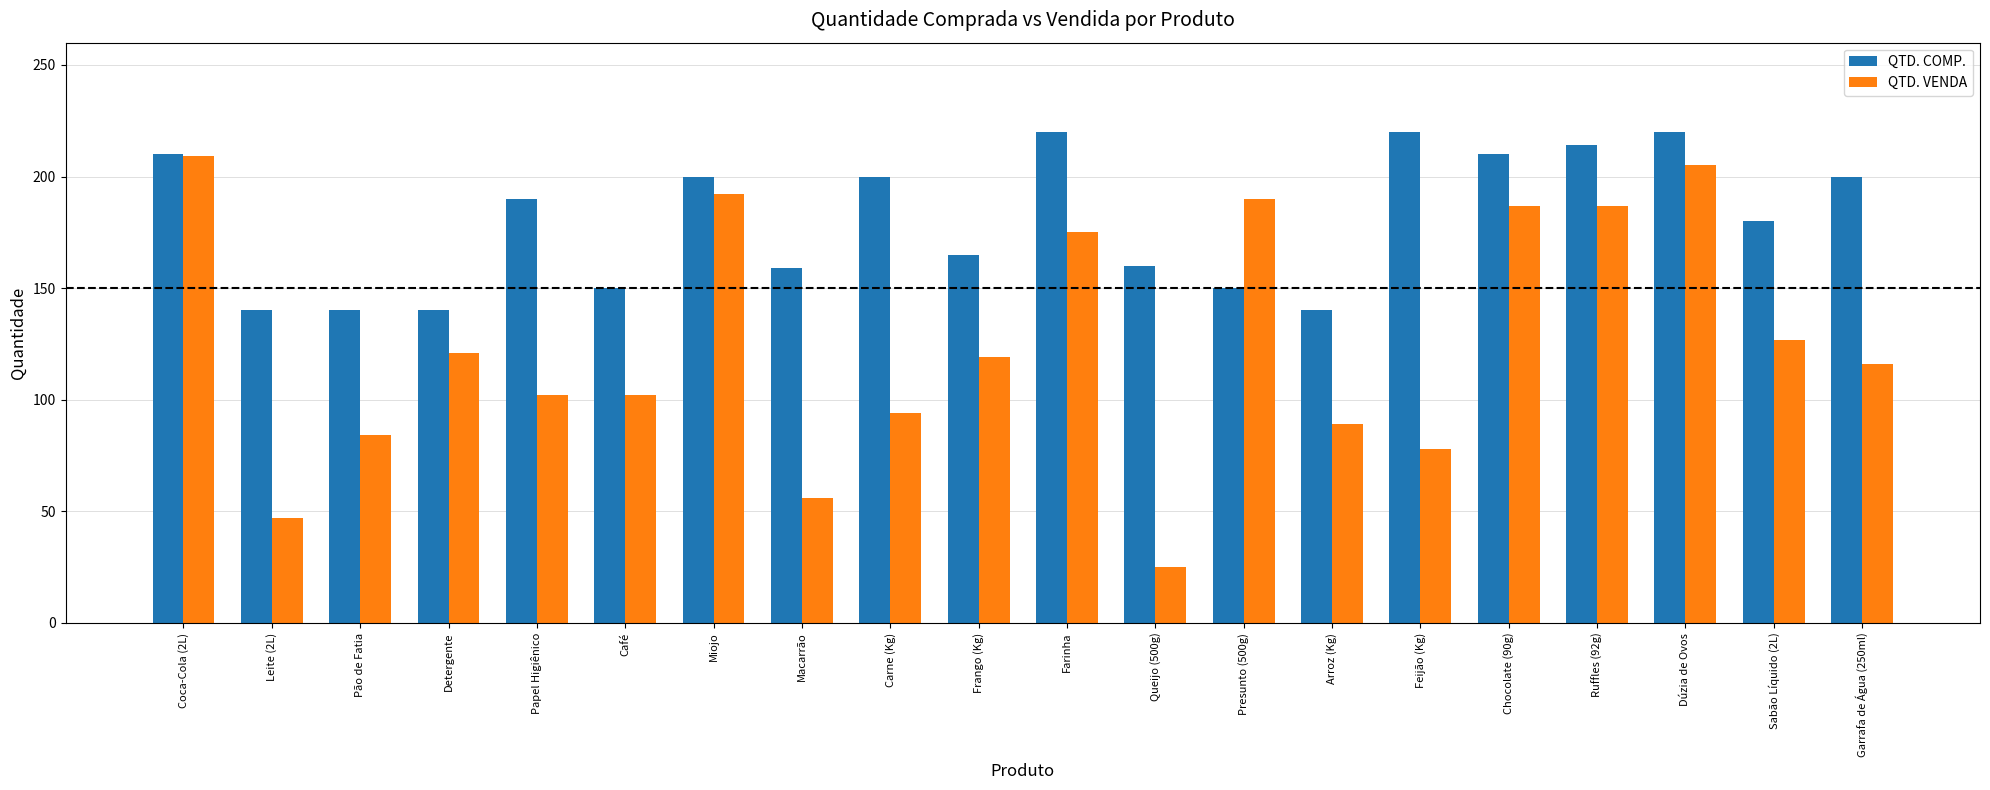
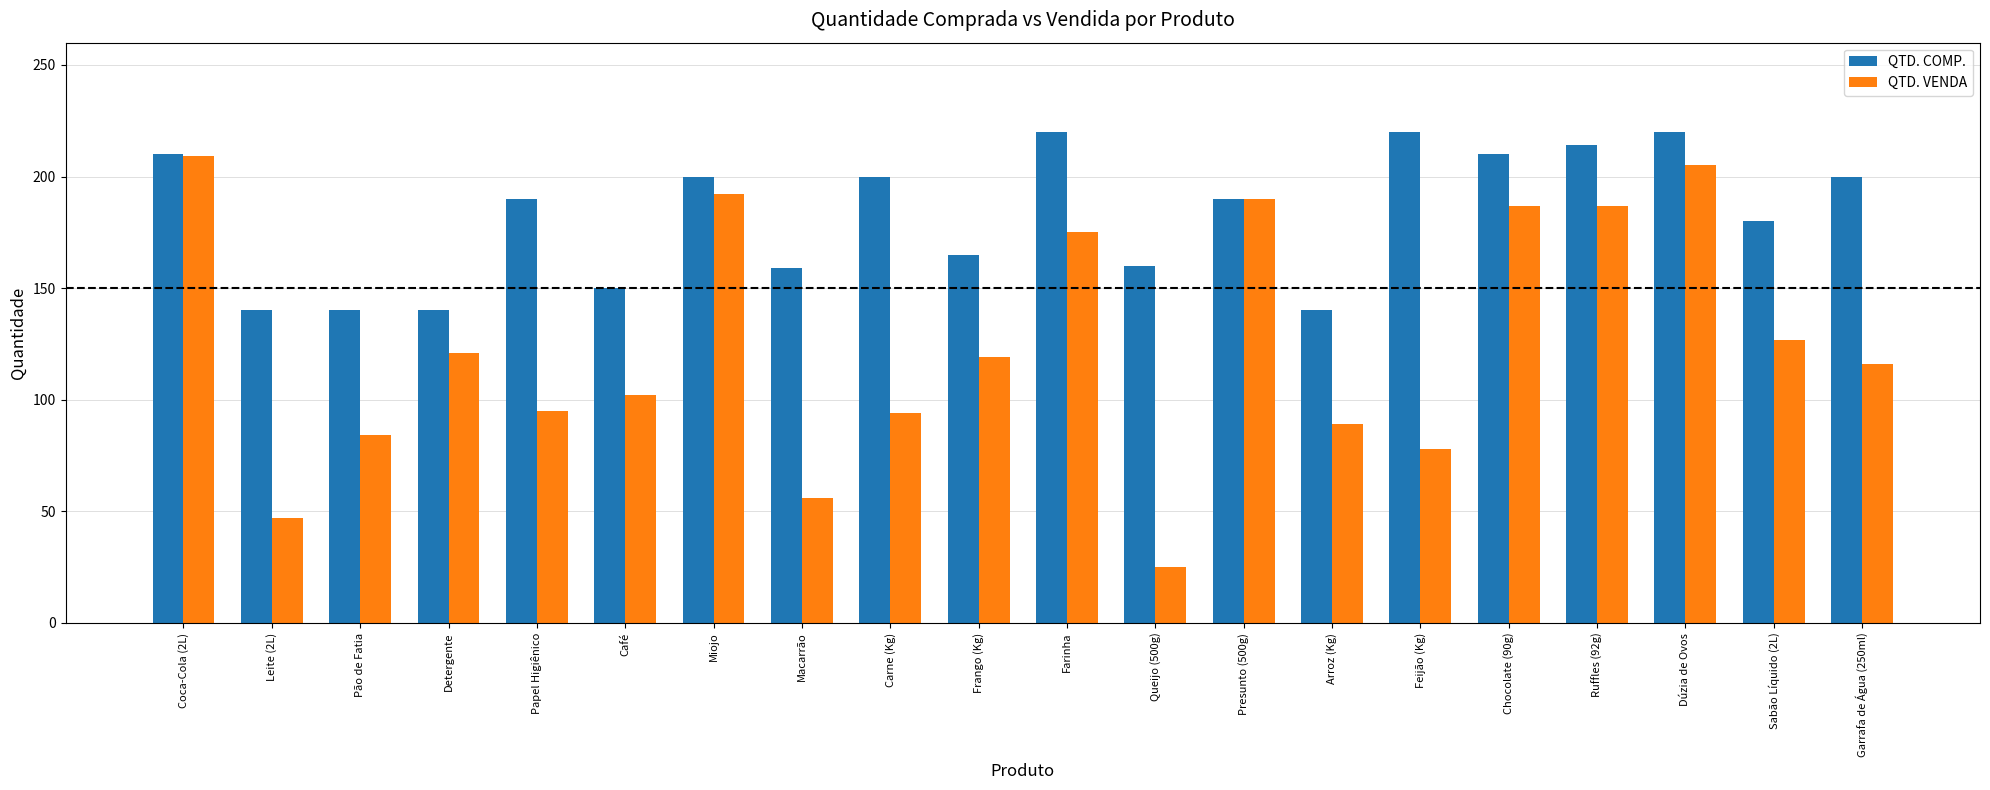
  {
    "QTD. COMP.": {
      "Coca-Cola (2L)": 210,
      "Leite (2L)": 140,
      "Pão de Fatia": 140,
      "Detergente": 140,
      "Papel Higiênico": 190,
      "Café": 150,
      "Miojo": 200,
      "Macarrão": 159,
      "Carne (Kg)": 200,
      "Frango (Kg)": 165,
      "Farinha": 220,
      "Queijo (500g)": 160,
-     "Presunto (500g)": 150,
+     "Presunto (500g)": 190,
      "Arroz (Kg)": 140,
      "Feijão (Kg)": 220,
      "Chocolate (90g)": 210,
      "Ruffles (92g)": 214,
      "Dúzia de Ovos": 220,
      "Sabão Líquido (2L)": 180,
      "Garrafa de Água (250ml)": 200
    },
    "QTD. VENDA": {
      "Coca-Cola (2L)": 209,
      "Leite (2L)": 47,
      "Pão de Fatia": 84,
      "Detergente": 121,
-     "Papel Higiênico": 102,
+     "Papel Higiênico": 95,
      "Café": 102,
      "Miojo": 192,
      "Macarrão": 56,
      "Carne (Kg)": 94,
      "Frango (Kg)": 119,
      "Farinha": 175,
      "Queijo (500g)": 25,
      "Presunto (500g)": 190,
      "Arroz (Kg)": 89,
      "Feijão (Kg)": 78,
      "Chocolate (90g)": 187,
      "Ruffles (92g)": 187,
      "Dúzia de Ovos": 205,
      "Sabão Líquido (2L)": 127,
      "Garrafa de Água (250ml)": 116
    }
  }
